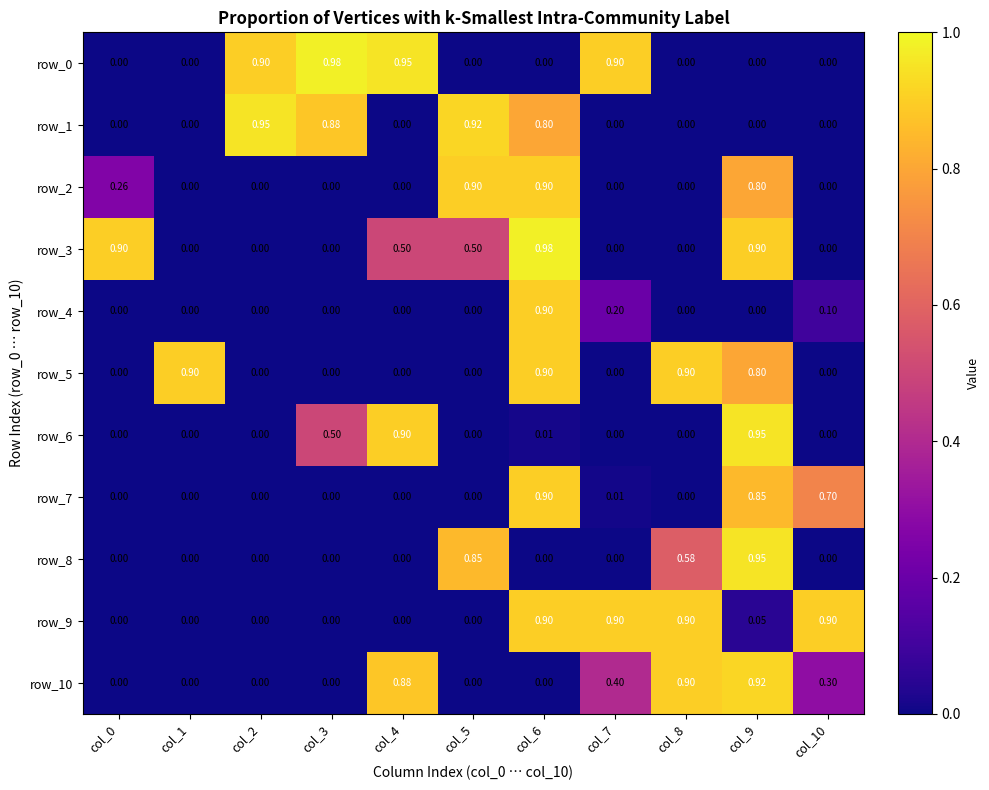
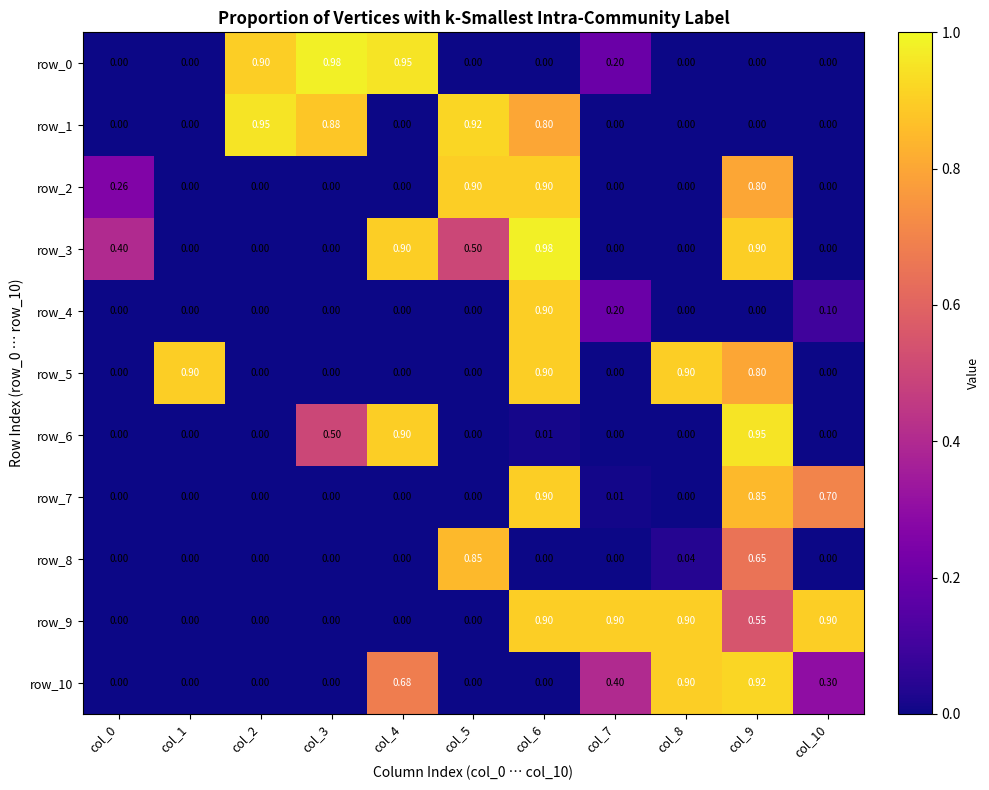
  {
    "row_0": {
      "col_0": 0.00,
      "col_1": 0.00,
      "col_2": 0.90,
      "col_3": 0.98,
      "col_4": 0.95,
      "col_5": 0.00,
      "col_6": 0.00,
-     "col_7": 0.90,
+     "col_7": 0.20,
      "col_8": 0.00,
      "col_9": 0.00,
      "col_10": 0.00
    },
    "row_1": {
      "col_0": 0.00,
      "col_1": 0.00,
      "col_2": 0.95,
      "col_3": 0.88,
      "col_4": 0.00,
      "col_5": 0.92,
      "col_6": 0.80,
      "col_7": 0.00,
      "col_8": 0.00,
      "col_9": 0.00,
      "col_10": 0.00
    },
    "row_2": {
      "col_0": 0.26,
      "col_1": 0.00,
      "col_2": 0.00,
      "col_3": 0.00,
      "col_4": 0.00,
      "col_5": 0.90,
      "col_6": 0.90,
      "col_7": 0.00,
      "col_8": 0.00,
      "col_9": 0.80,
      "col_10": 0.00
    },
    "row_3": {
-     "col_0": 0.90,
+     "col_0": 0.40,
      "col_1": 0.00,
      "col_2": 0.00,
      "col_3": 0.00,
-     "col_4": 0.50,
+     "col_4": 0.90,
      "col_5": 0.50,
      "col_6": 0.98,
      "col_7": 0.00,
      "col_8": 0.00,
      "col_9": 0.90,
      "col_10": 0.00
    },
    "row_4": {
      "col_0": 0.00,
      "col_1": 0.00,
      "col_2": 0.00,
      "col_3": 0.00,
      "col_4": 0.00,
      "col_5": 0.00,
      "col_6": 0.90,
      "col_7": 0.20,
      "col_8": 0.00,
      "col_9": 0.00,
      "col_10": 0.10
    },
    "row_5": {
      "col_0": 0.00,
      "col_1": 0.90,
      "col_2": 0.00,
      "col_3": 0.00,
      "col_4": 0.00,
      "col_5": 0.00,
      "col_6": 0.90,
      "col_7": 0.00,
      "col_8": 0.90,
      "col_9": 0.80,
      "col_10": 0.00
    },
    "row_6": {
      "col_0": 0.00,
      "col_1": 0.00,
      "col_2": 0.00,
      "col_3": 0.50,
      "col_4": 0.90,
      "col_5": 0.00,
      "col_6": 0.01,
      "col_7": 0.00,
      "col_8": 0.00,
      "col_9": 0.95,
      "col_10": 0.00
    },
    "row_7": {
      "col_0": 0.00,
      "col_1": 0.00,
      "col_2": 0.00,
      "col_3": 0.00,
      "col_4": 0.00,
      "col_5": 0.00,
      "col_6": 0.90,
      "col_7": 0.01,
      "col_8": 0.00,
      "col_9": 0.85,
      "col_10": 0.70
    },
    "row_8": {
      "col_0": 0.00,
      "col_1": 0.00,
      "col_2": 0.00,
      "col_3": 0.00,
      "col_4": 0.00,
      "col_5": 0.85,
      "col_6": 0.00,
      "col_7": 0.00,
-     "col_8": 0.58,
-     "col_9": 0.95,
+     "col_8": 0.04,
+     "col_9": 0.65,
      "col_10": 0.00
    },
    "row_9": {
      "col_0": 0.00,
      "col_1": 0.00,
      "col_2": 0.00,
      "col_3": 0.00,
      "col_4": 0.00,
      "col_5": 0.00,
      "col_6": 0.90,
      "col_7": 0.90,
      "col_8": 0.90,
-     "col_9": 0.05,
+     "col_9": 0.55,
      "col_10": 0.90
    },
    "row_10": {
      "col_0": 0.00,
      "col_1": 0.00,
      "col_2": 0.00,
      "col_3": 0.00,
-     "col_4": 0.88,
+     "col_4": 0.68,
      "col_5": 0.00,
      "col_6": 0.00,
      "col_7": 0.40,
      "col_8": 0.90,
      "col_9": 0.92,
      "col_10": 0.30
    }
  }
